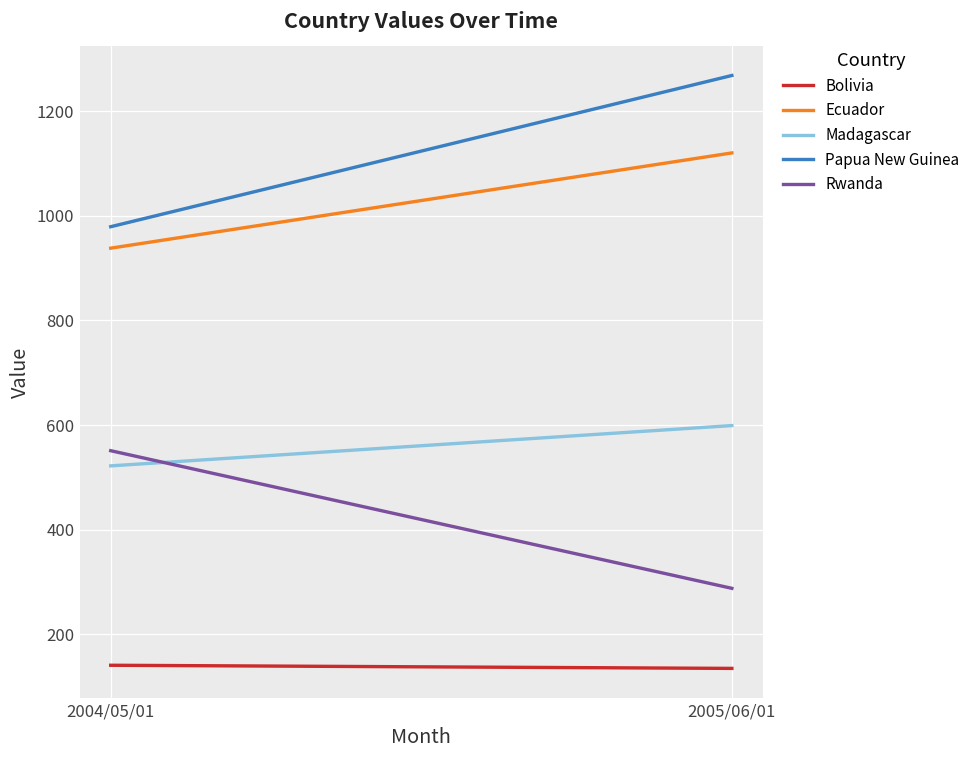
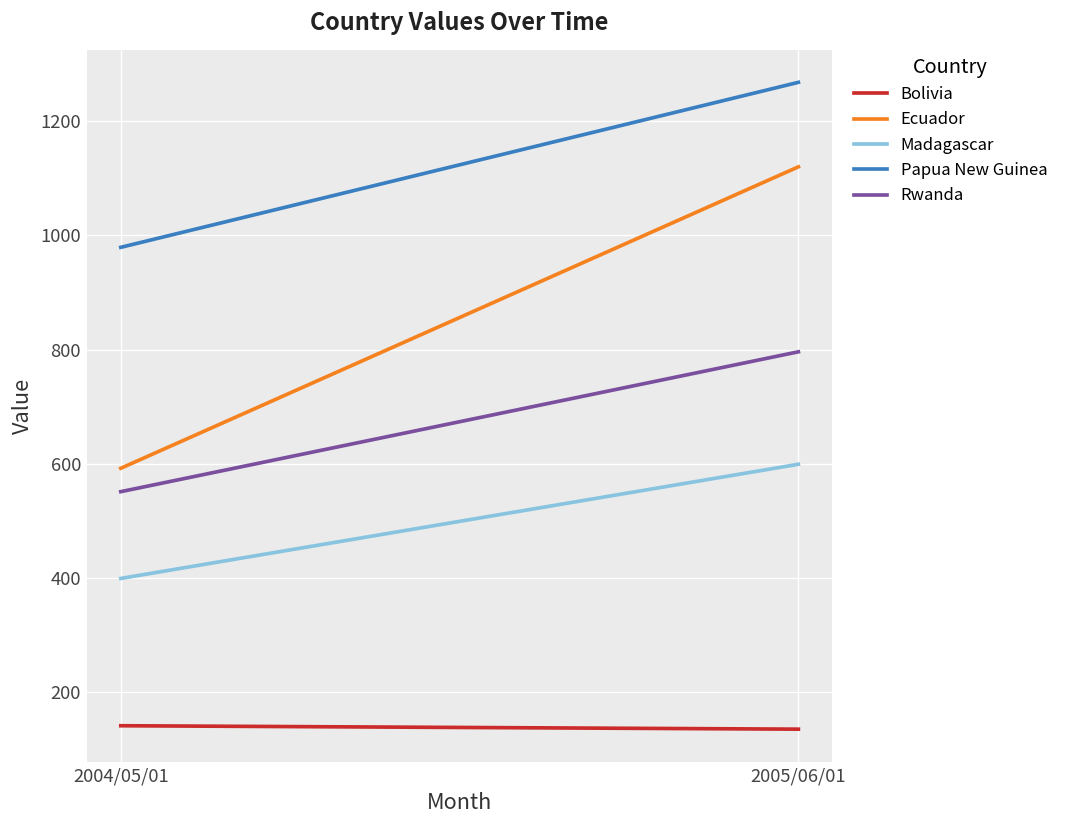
  {
    "Bolivia": {
      "2004/05/01": 140,
      "2005/06/01": 140
    },
    "Ecuador": {
-     "2004/05/01": 940,
+     "2004/05/01": 590,
      "2005/06/01": 1120
    },
    "Madagascar": {
-     "2004/05/01": 520,
+     "2004/05/01": 400,
      "2005/06/01": 600
    },
    "Papua New Guinea": {
      "2004/05/01": 980,
      "2005/06/01": 1270
    },
    "Rwanda": {
      "2004/05/01": 550,
-     "2005/06/01": 290
+     "2005/06/01": 800
    }
  }
